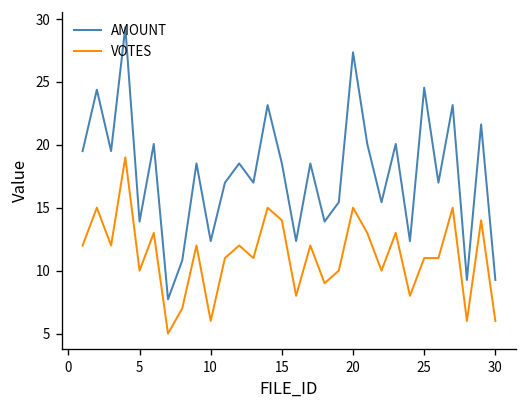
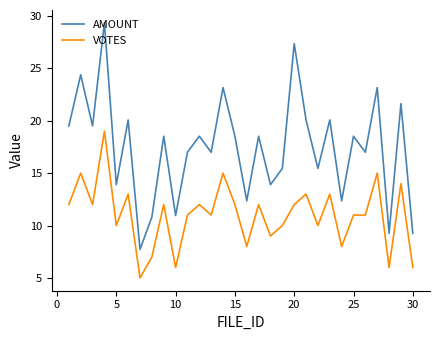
  {
    "AMOUNT": {
      "5": 13.9,
-     "10": 12.4,
+     "10": 11.0,
      "15": 18.5,
      "20": 27.4,
-     "25": 24.5,
+     "25": 18.5,
      "30": 9.3
    },
    "VOTES": {
      "5": 10,
      "10": 6,
-     "15": 14,
-     "20": 15,
+     "15": 12,
+     "20": 12,
      "25": 11,
      "30": 6
    }
  }
